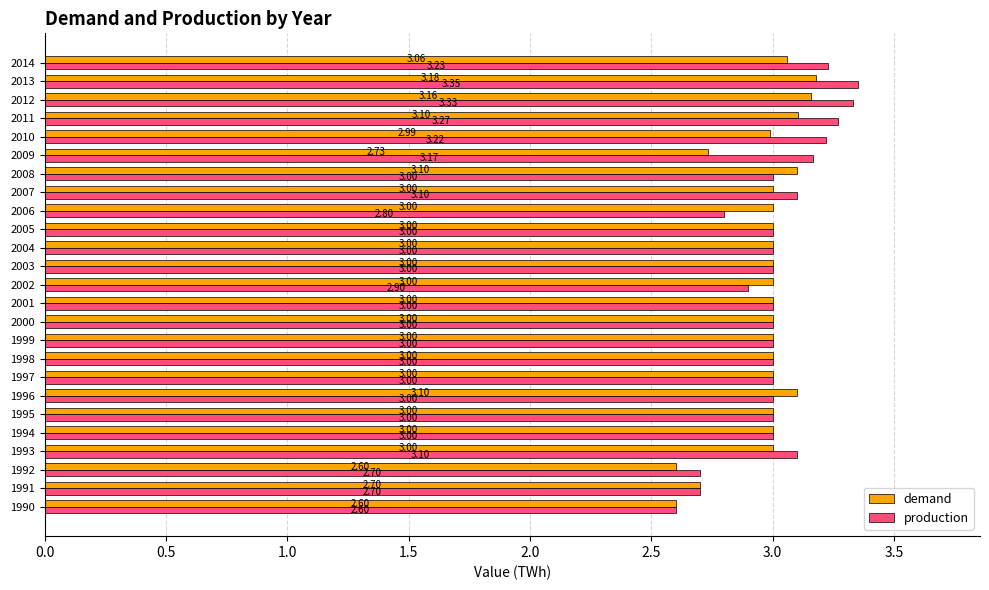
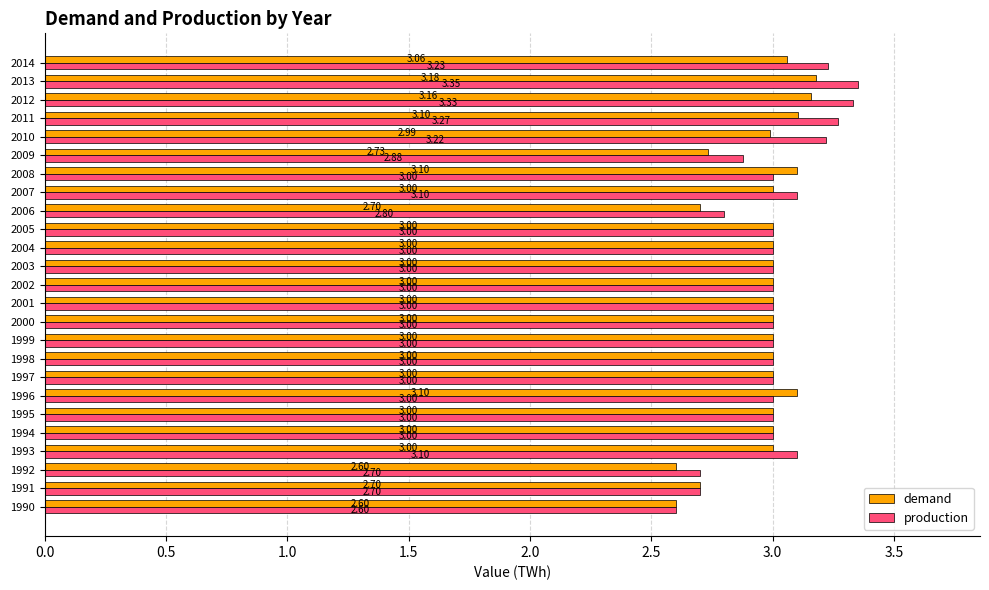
  {
    "demand": {
      "2014": 3.06,
      "2013": 3.18,
      "2012": 3.16,
      "2011": 3.10,
      "2010": 2.99,
      "2009": 2.73,
      "2008": 3.10,
      "2007": 3.00,
-     "2006": 3.00,
+     "2006": 2.70,
      "2002": 3.00,
      "1996": 3.10,
      "1993": 3.00,
      "1992": 2.60
    },
    "production": {
      "2014": 3.23,
      "2013": 3.35,
      "2012": 3.33,
      "2011": 3.27,
      "2010": 3.22,
-     "2009": 3.17,
+     "2009": 2.88,
      "2008": 3.00,
      "2007": 3.10,
      "2006": 2.80,
-     "2002": 2.90,
+     "2002": 3.00,
      "1996": 3.00,
      "1993": 3.10,
      "1992": 2.70
    }
  }
